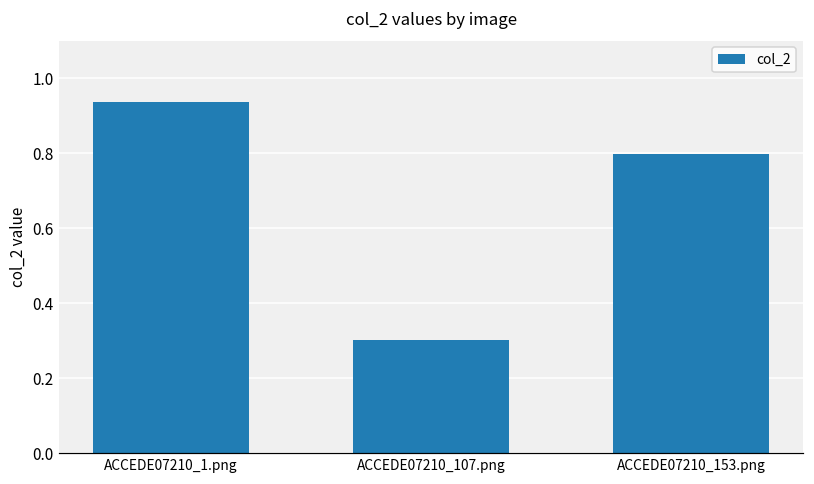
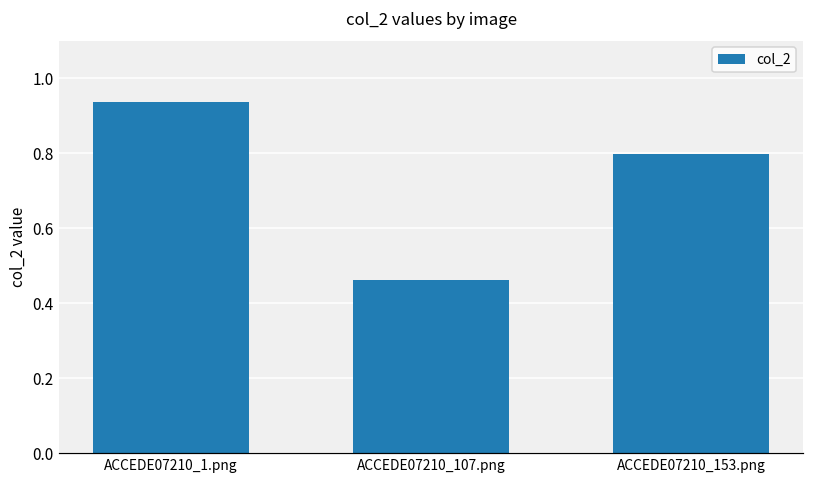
  {
    "ACCEDE07210_1.png": 0.94,
-   "ACCEDE07210_107.png": 0.30,
+   "ACCEDE07210_107.png": 0.46,
    "ACCEDE07210_153.png": 0.80
  }
